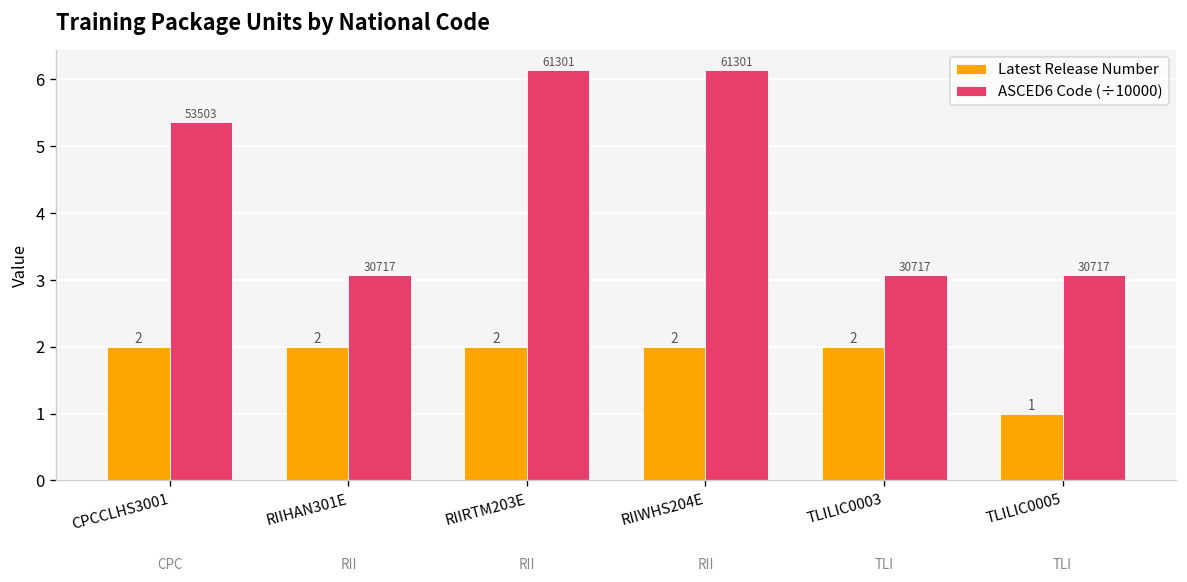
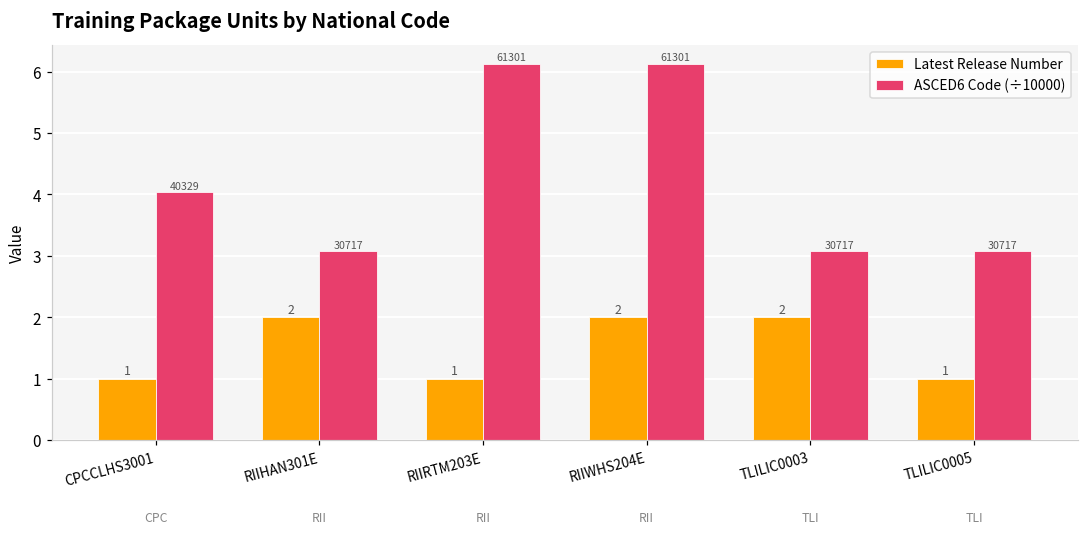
  {
    "Latest Release Number": {
-     "CPCCLHS3001": 2,
+     "CPCCLHS3001": 1,
      "RIIHAN301E": 2,
-     "RIIRTM203E": 2,
+     "RIIRTM203E": 1,
      "RIIWHS204E": 2,
      "TLILIC0003": 2,
      "TLILIC0005": 1
    },
    "ASCED6 Code (÷10000)": {
-     "CPCCLHS3001": 53503
+     "CPCCLHS3001": 40329
    }
  }
